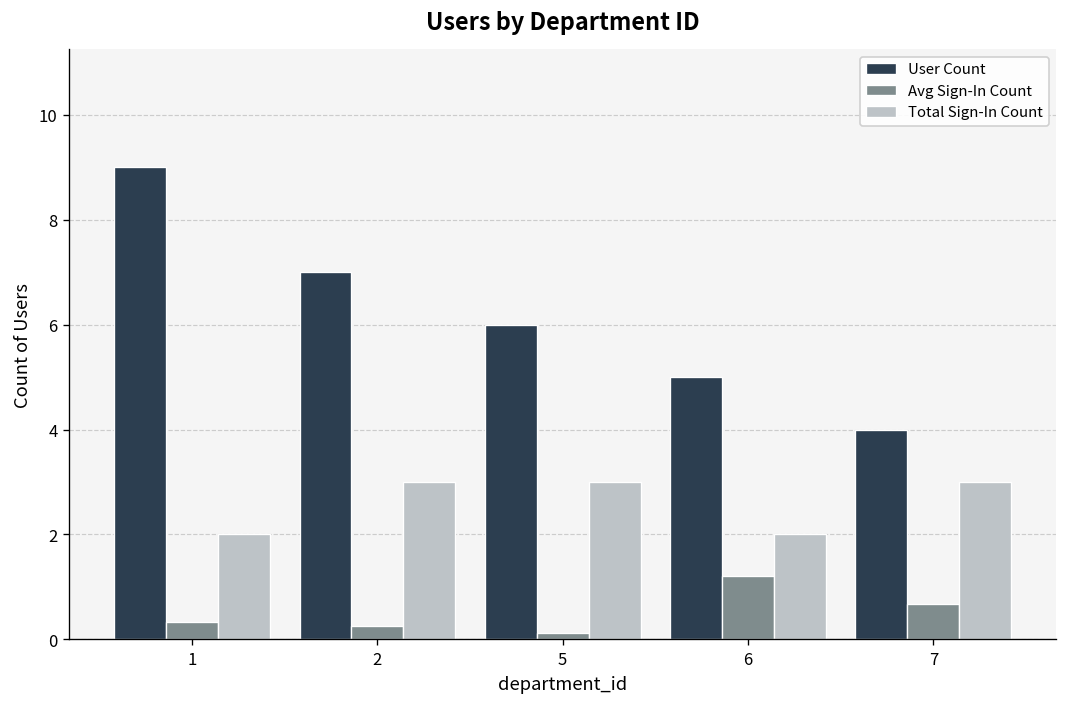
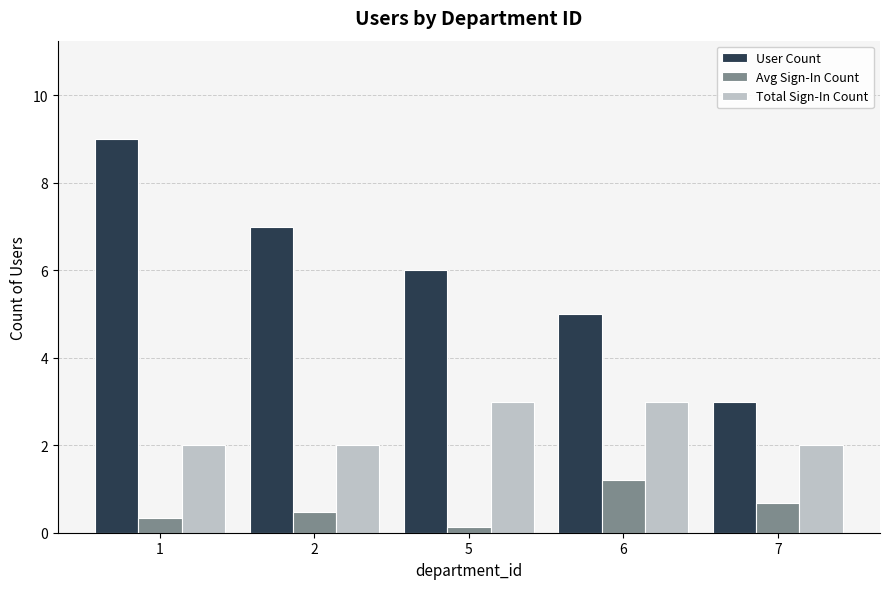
  {
    "User Count": {
      "1": 9,
      "2": 7,
      "5": 6,
      "6": 5,
-     "7": 4
+     "7": 3
    },
    "Avg Sign-In Count": {
      "1": 0.3,
-     "2": 0.3,
+     "2": 0.5,
      "5": 0.1,
      "6": 1.2,
      "7": 0.7
    },
    "Total Sign-In Count": {
      "1": 2,
-     "2": 3,
+     "2": 2,
      "5": 3,
-     "6": 2,
-     "7": 3
+     "6": 3,
+     "7": 2
    }
  }
